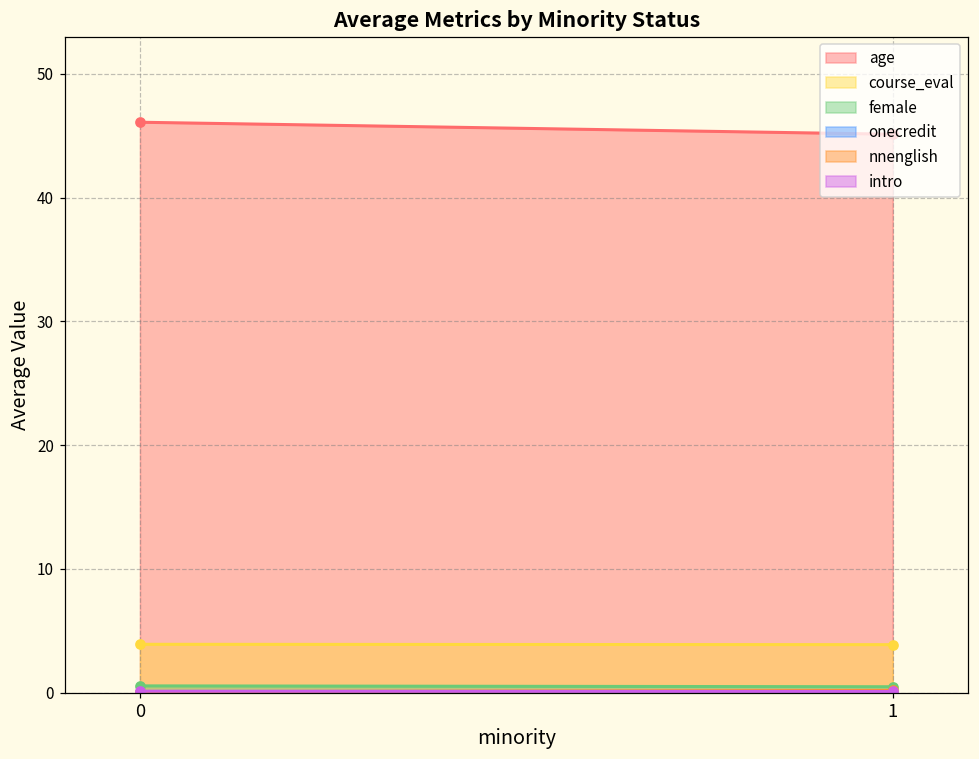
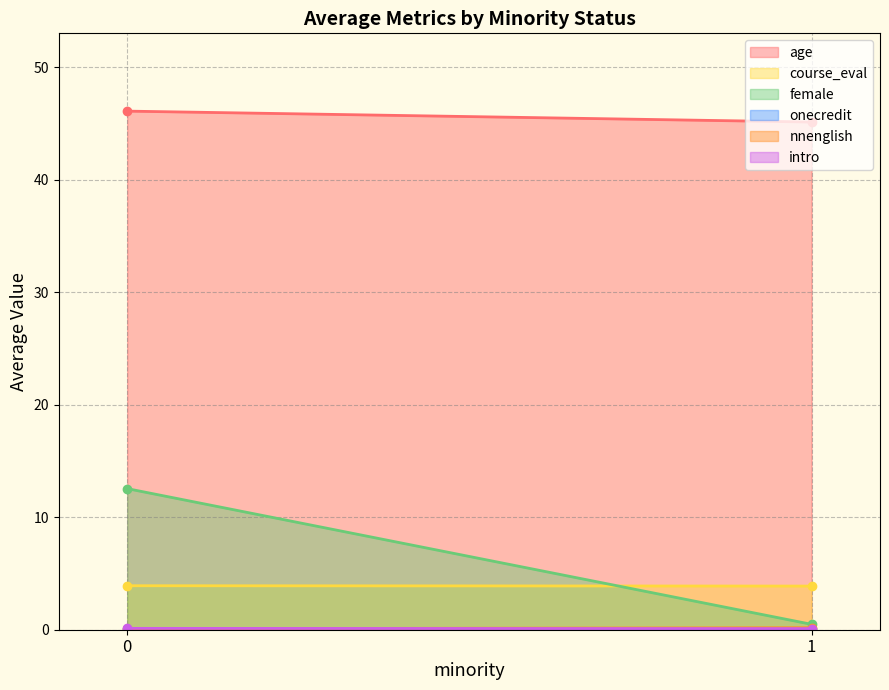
  {
    "female": {
-     "0": 0.6,
+     "0": 12.5,
      "1": 0.5
    }
  }
